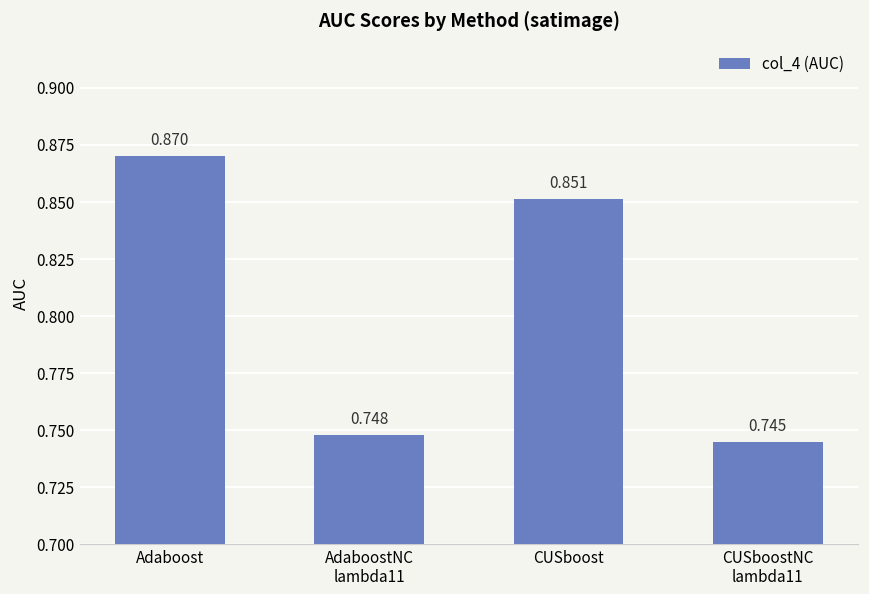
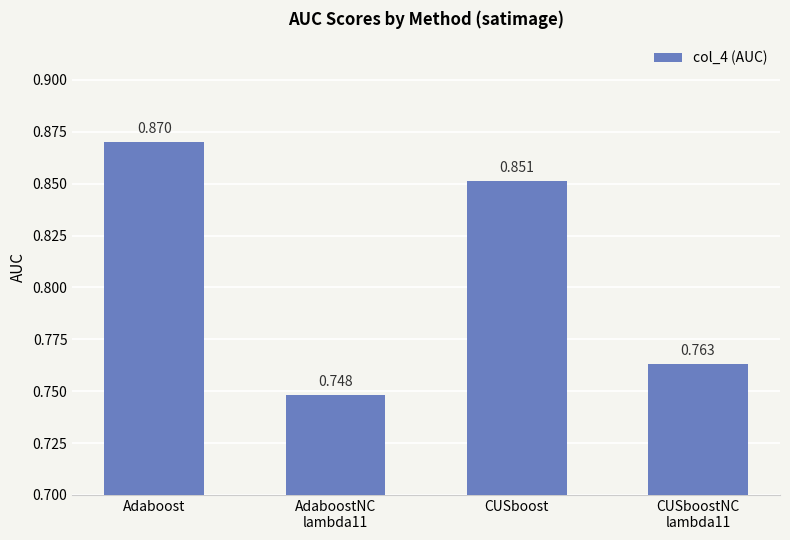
  {
    "Adaboost": 0.870,
    "AdaboostNC lambda11": 0.748,
    "CUSboost": 0.851,
-   "CUSboostNC lambda11": 0.745
+   "CUSboostNC lambda11": 0.763
  }
